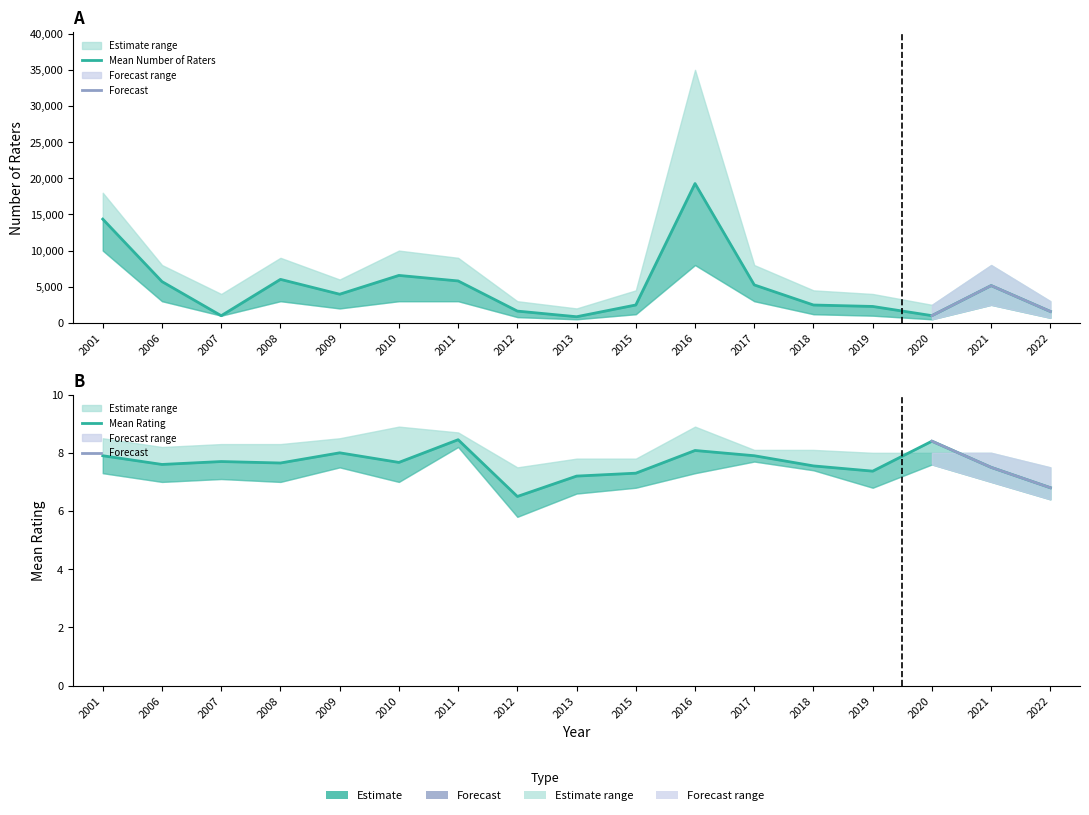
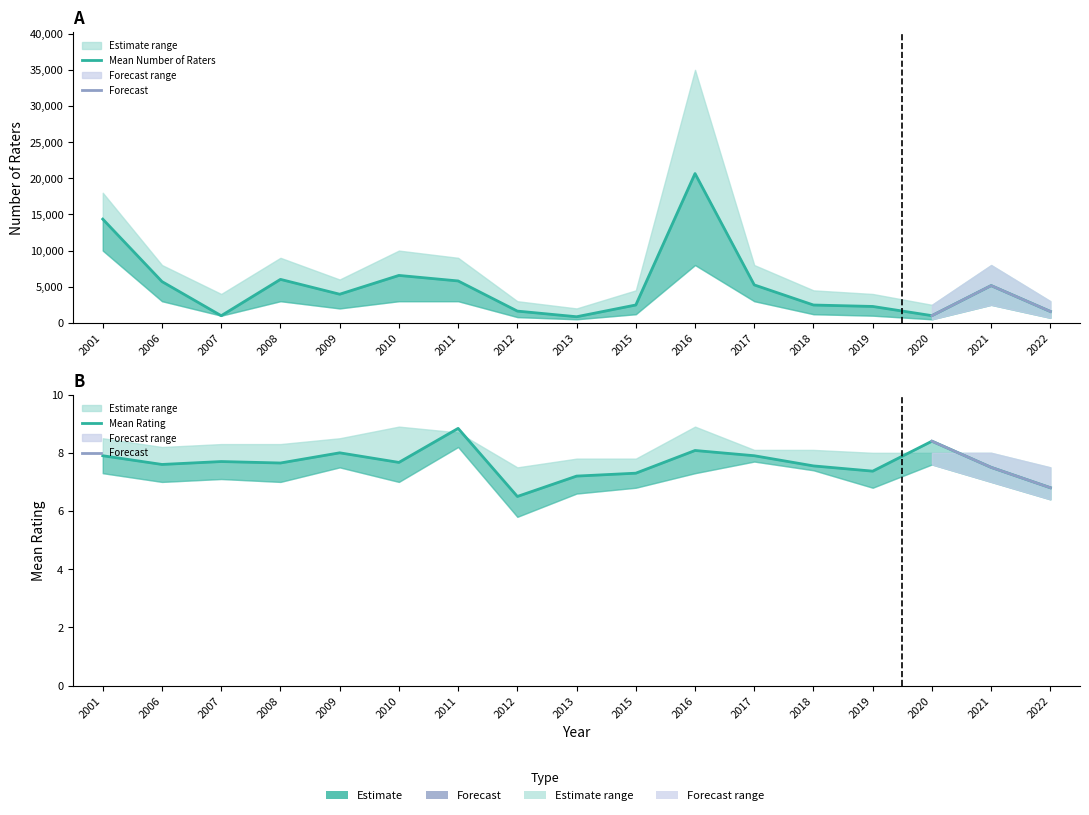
  {
    "A": {
      "Mean Number of Raters": {
        "2001": "14,000",
        "2006": "6,000",
        "2007": "1,000",
        "2008": "6,000",
        "2009": "4,000",
        "2010": "7,000",
        "2011": "6,000",
        "2012": "2,000",
        "2013": "1,000",
        "2015": "2,000",
-       "2016": "19,000",
+       "2016": "21,000",
        "2017": "5,000",
        "2018": "2,000",
        "2019": "2,000"
      }
    },
    "B": {
      "Mean Rating": {
        "2001": "7.9",
        "2006": "7.6",
        "2007": "7.7",
        "2008": "7.7",
        "2009": "8.0",
        "2010": "7.7",
-       "2011": "8.5",
+       "2011": "8.8",
        "2012": "6.5",
        "2013": "7.2",
        "2015": "7.3",
        "2016": "8.1",
        "2017": "7.9",
        "2018": "7.6",
        "2019": "7.4"
      }
    }
  }
